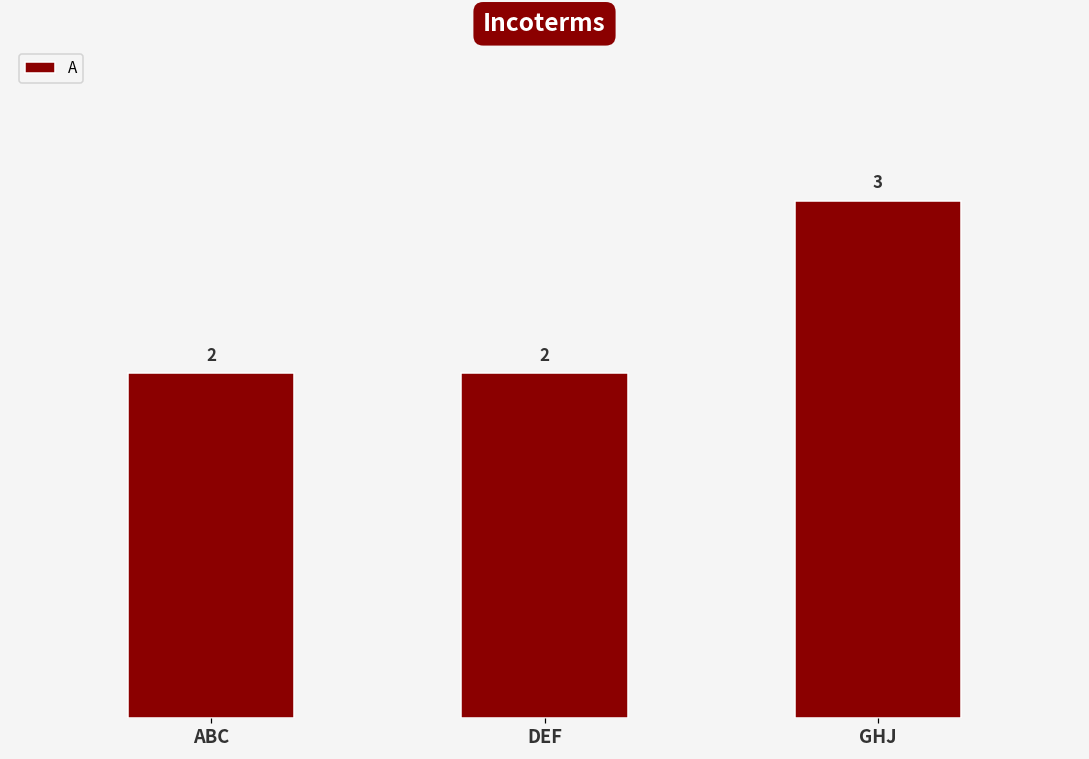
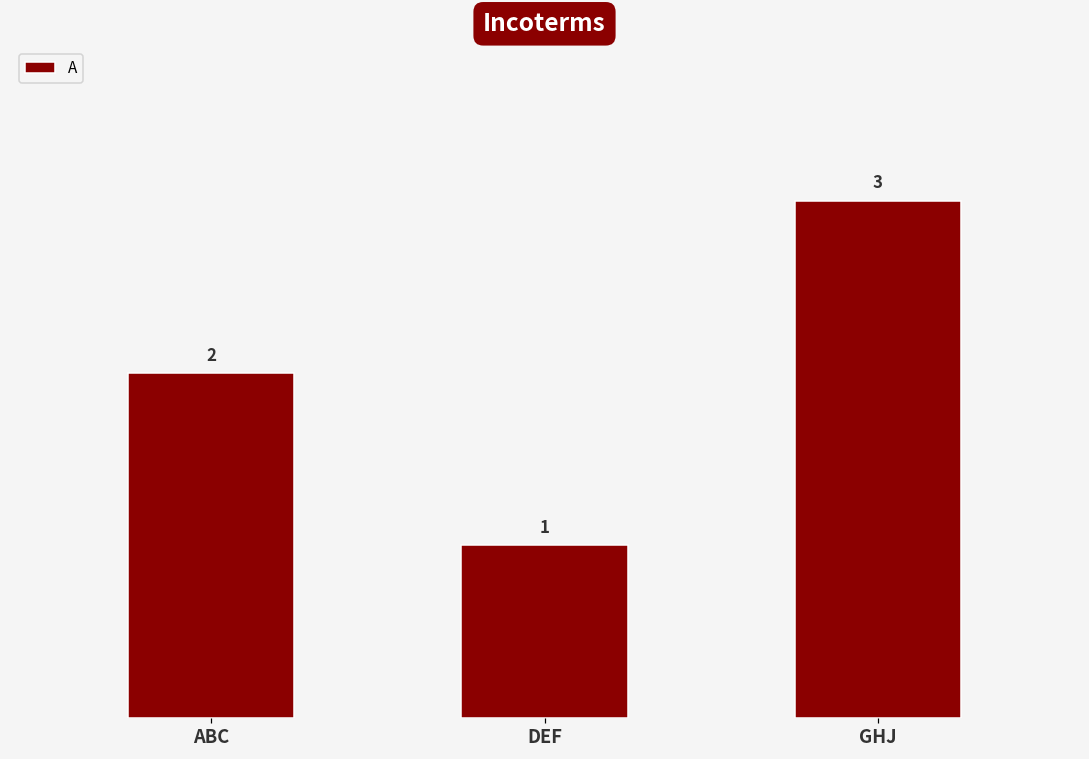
  {
    "ABC": 2,
-   "DEF": 2,
+   "DEF": 1,
    "GHJ": 3
  }
